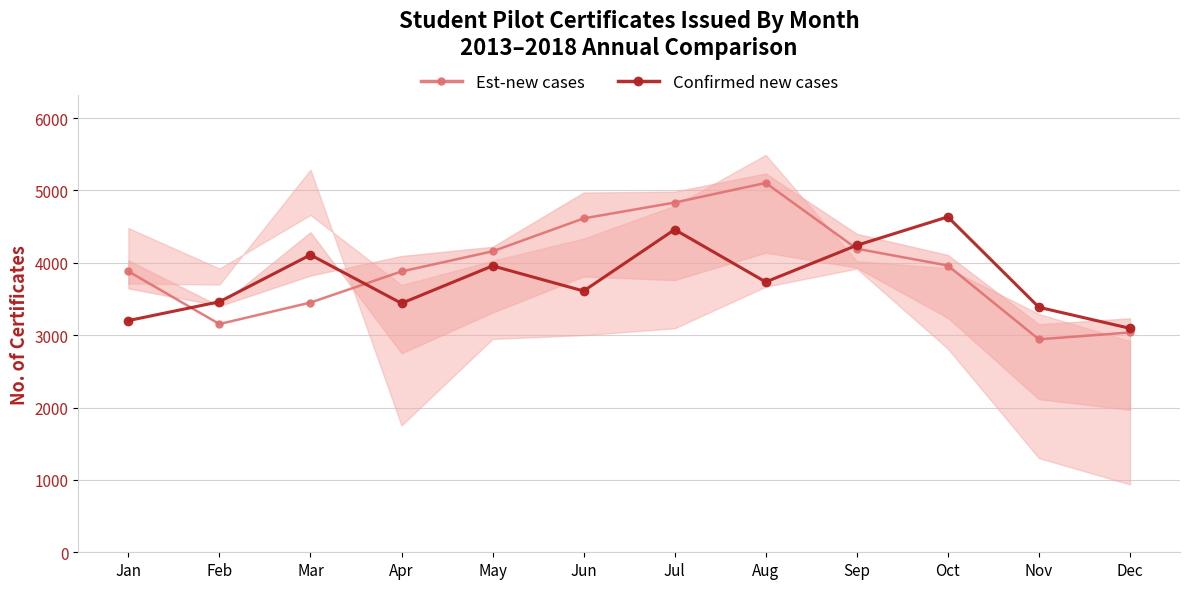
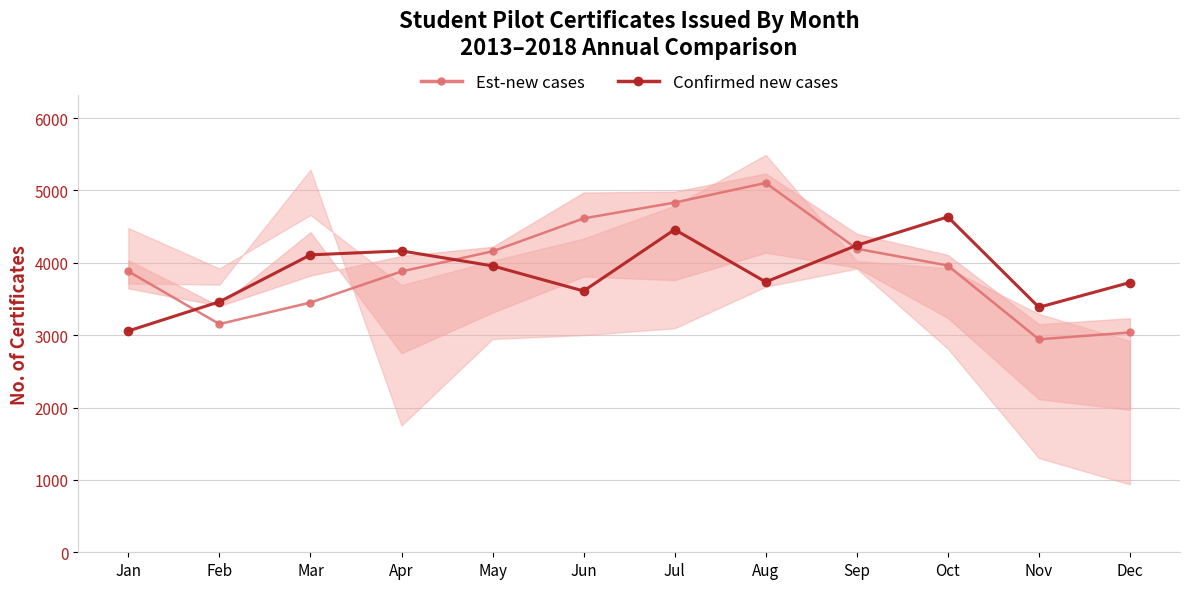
  {
    "Est-new cases": {
      "Jan": 3900,
      "Feb": 3200,
      "Mar": 3500,
      "Apr": 3900,
      "May": 4200,
      "Jun": 4600,
      "Jul": 4800,
      "Aug": 5100,
      "Sep": 4200,
      "Oct": 4000,
      "Nov": 2900,
      "Dec": 3000
    },
    "Confirmed new cases": {
-     "Jan": 3200,
+     "Jan": 3100,
      "Feb": 3500,
      "Mar": 4100,
-     "Apr": 3400,
+     "Apr": 4200,
      "May": 4000,
      "Jun": 3600,
      "Jul": 4500,
      "Aug": 3700,
      "Sep": 4200,
      "Oct": 4600,
      "Nov": 3400,
-     "Dec": 3100
+     "Dec": 3700
    }
  }
